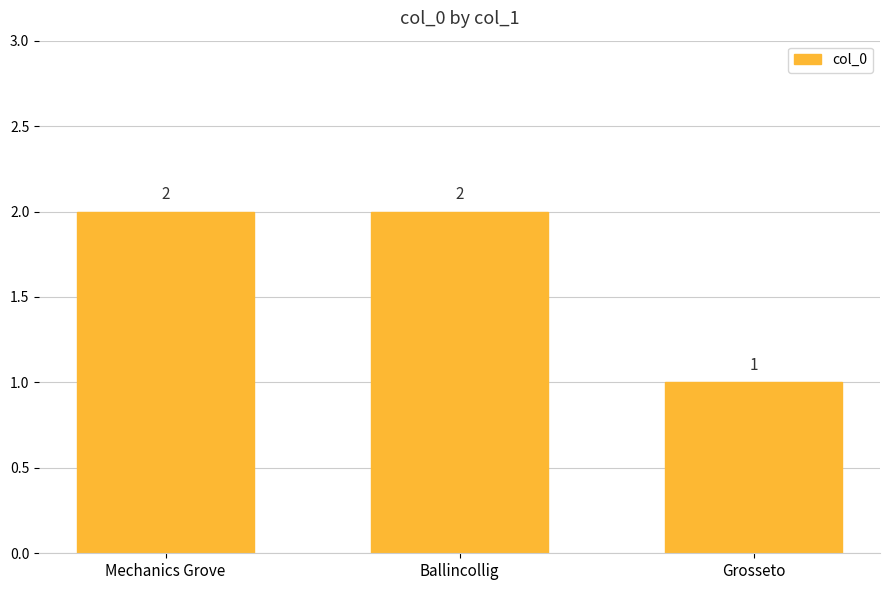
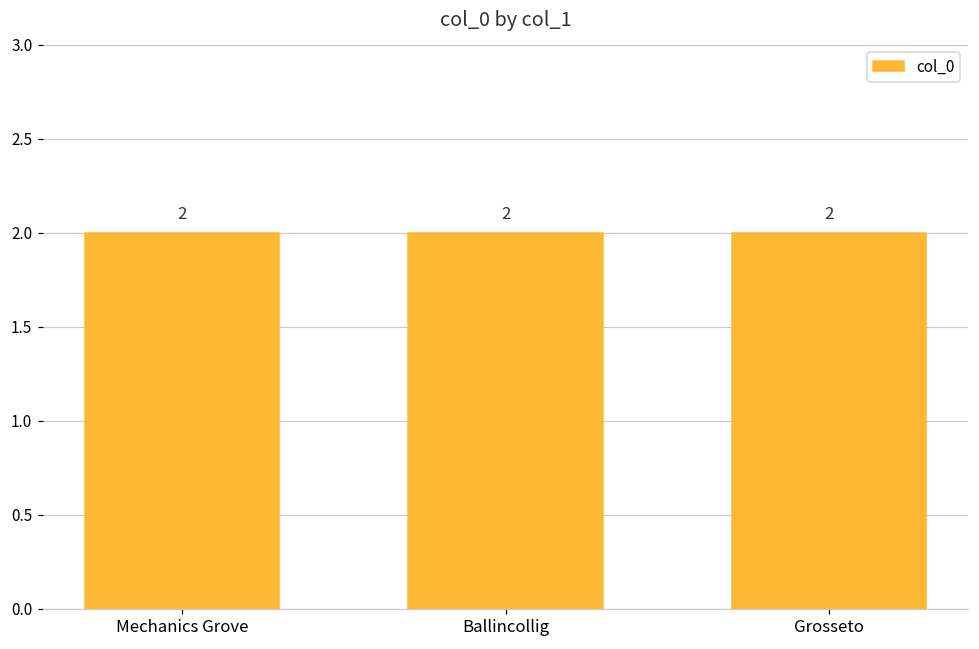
  {
    "Mechanics Grove": 2,
    "Ballincollig": 2,
-   "Grosseto": 1
+   "Grosseto": 2
  }
